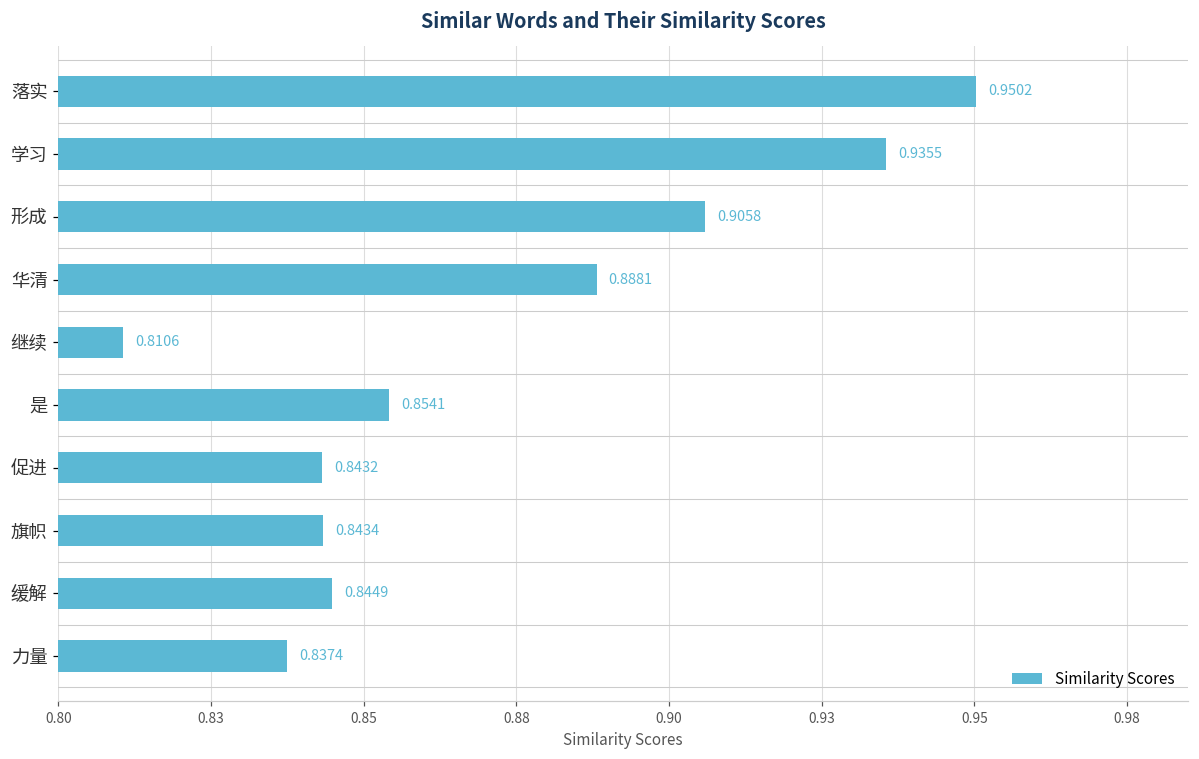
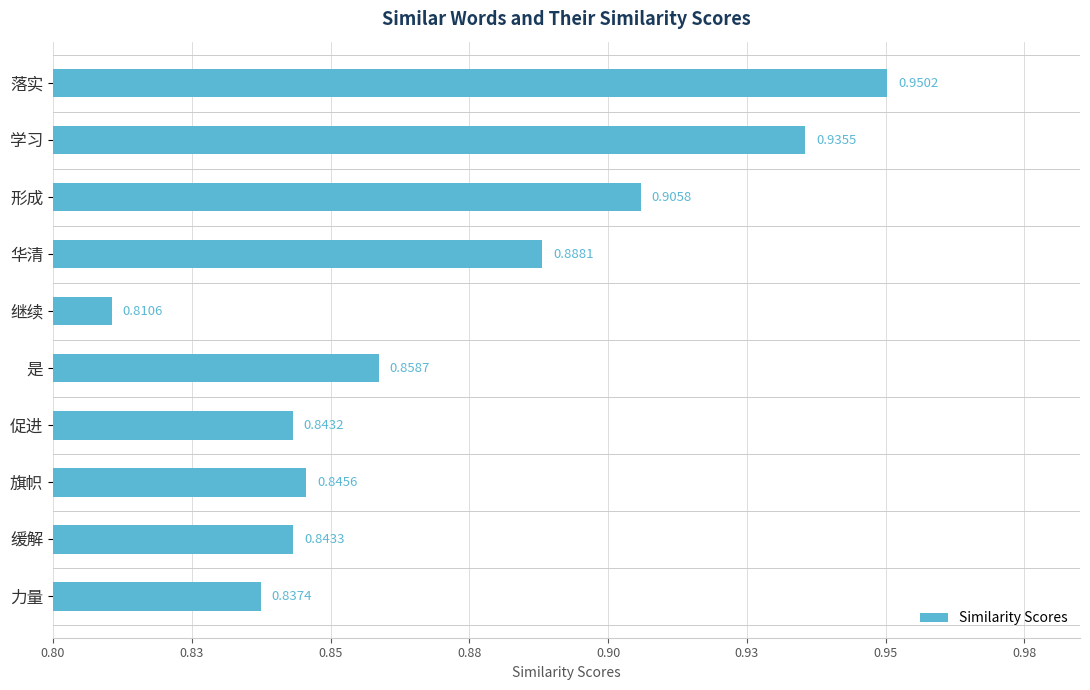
  {
    "落实": 0.9502,
    "学习": 0.9355,
    "形成": 0.9058,
    "华清": 0.8881,
    "继续": 0.8106,
-   "是": 0.8541,
+   "是": 0.8587,
    "促进": 0.8432,
-   "旗帜": 0.8434,
-   "缓解": 0.8449,
+   "旗帜": 0.8456,
+   "缓解": 0.8433,
    "力量": 0.8374
  }
